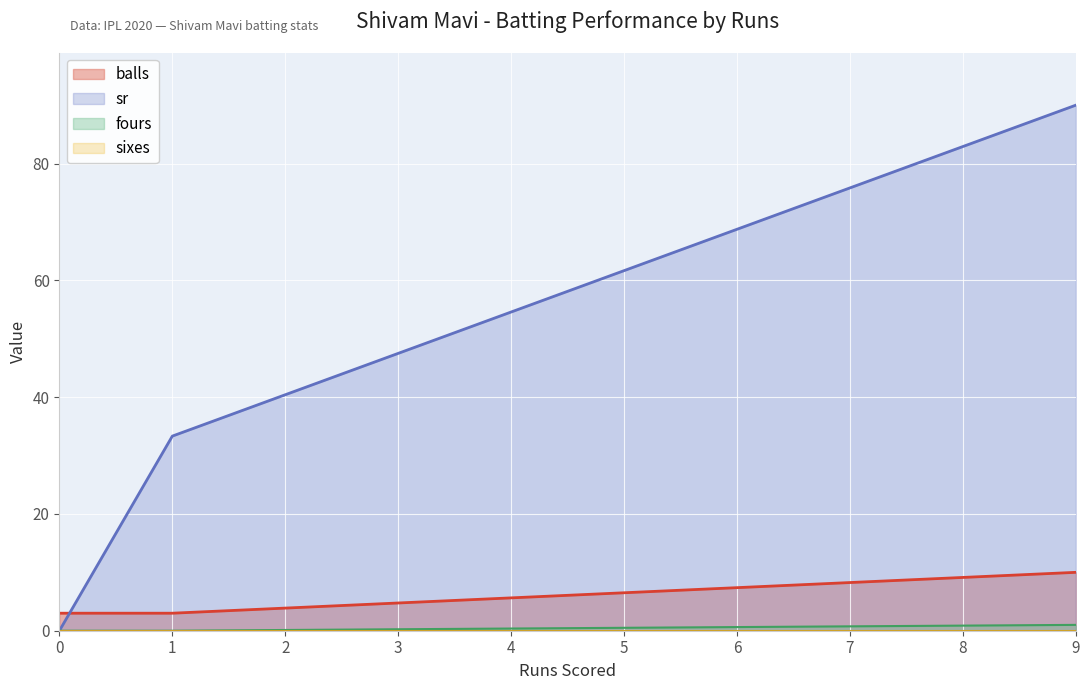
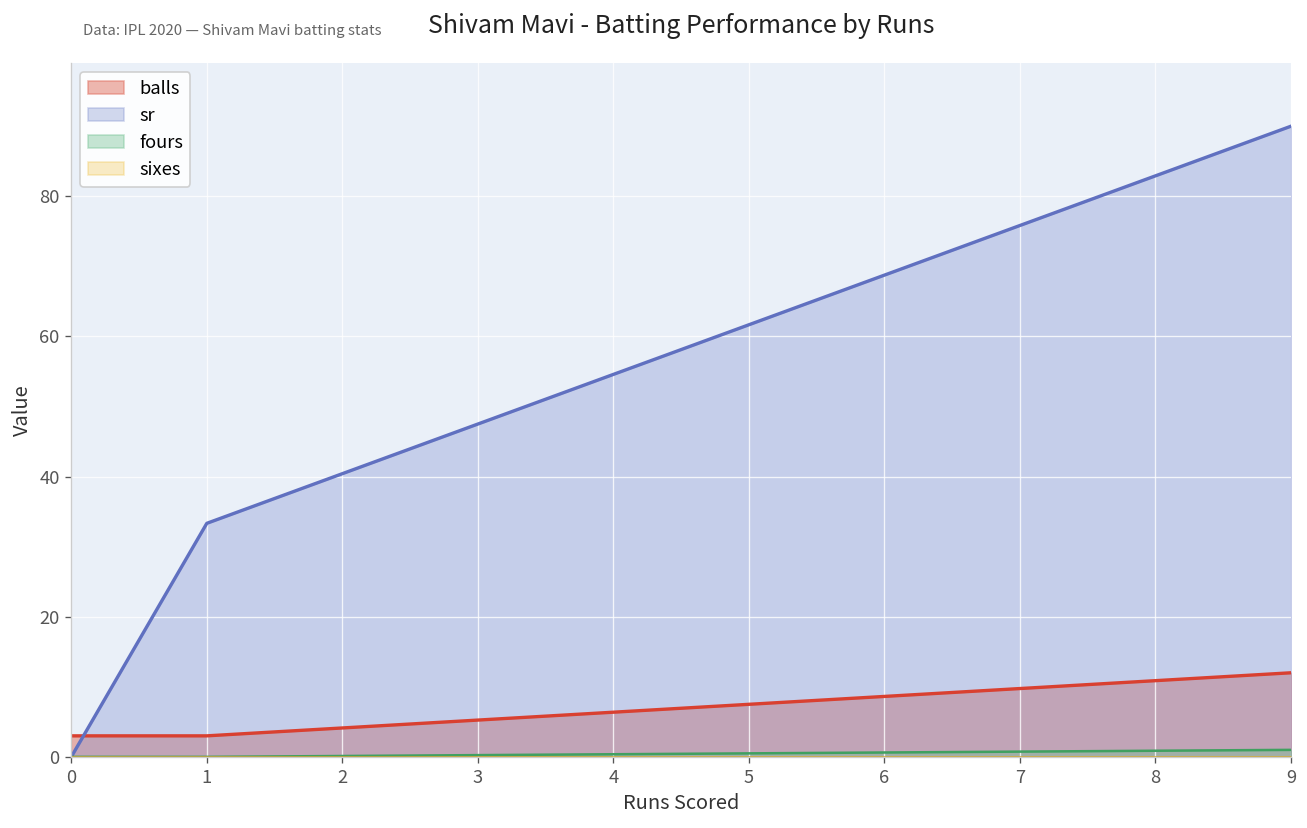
  {
    "balls": {
      "0": 3,
      "1": 3,
-     "9": 10
+     "9": 12
    },
    "sixes": {
      "9": 0
    }
  }
